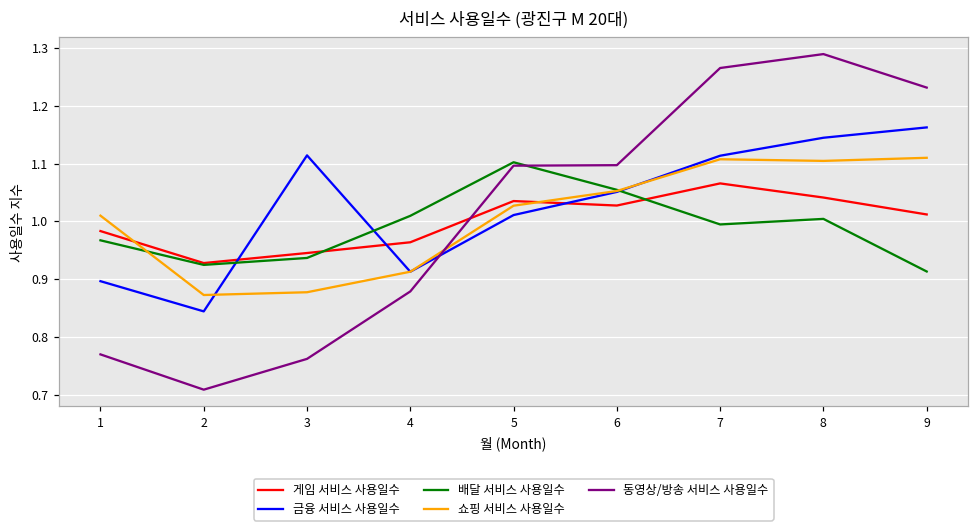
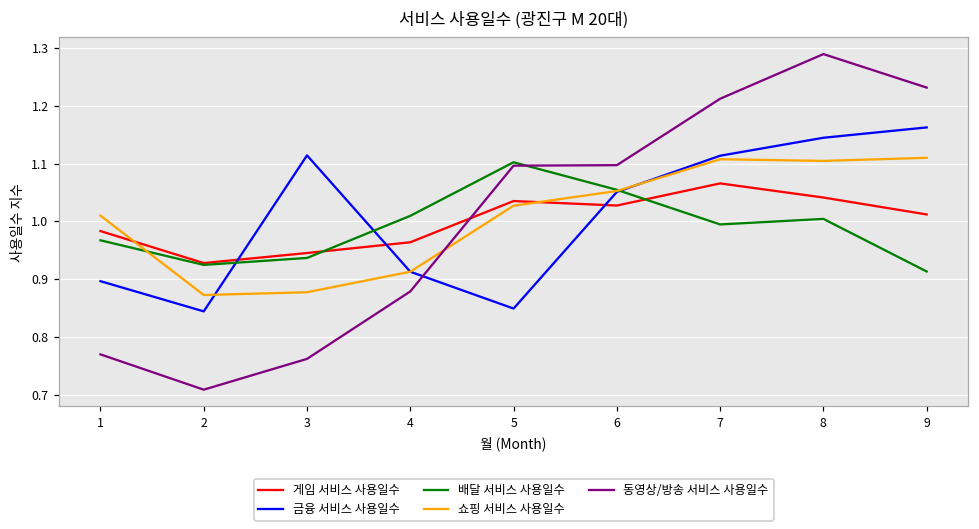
  {
    "게임 서비스 사용일수": {
      "1": 0.98,
      "3": 0.95,
      "4": 0.96,
      "5": 1.04,
      "6": 1.03,
      "7": 1.07,
      "8": 1.04,
      "9": 1.01
    },
    "금융 서비스 사용일수": {
      "1": 0.90,
      "2": 0.84,
      "3": 1.11,
-     "5": 1.01,
+     "5": 0.85,
      "7": 1.11,
      "8": 1.14,
      "9": 1.16
    },
    "배달 서비스 사용일수": {
      "1": 0.97,
      "3": 0.94,
      "4": 1.01,
      "5": 1.10,
      "7": 0.99,
      "8": 1.00,
      "9": 0.91
    },
    "쇼핑 서비스 사용일수": {
      "1": 1.01,
      "2": 0.87,
      "3": 0.88,
      "5": 1.03,
      "7": 1.11,
      "8": 1.10,
      "9": 1.11
    },
    "동영상/방송 서비스 사용일수": {
      "1": 0.77,
      "2": 0.71,
      "3": 0.76,
      "4": 0.88,
      "5": 1.10,
      "6": 1.10,
-     "7": 1.27,
+     "7": 1.21,
      "8": 1.29,
      "9": 1.23
    }
  }
